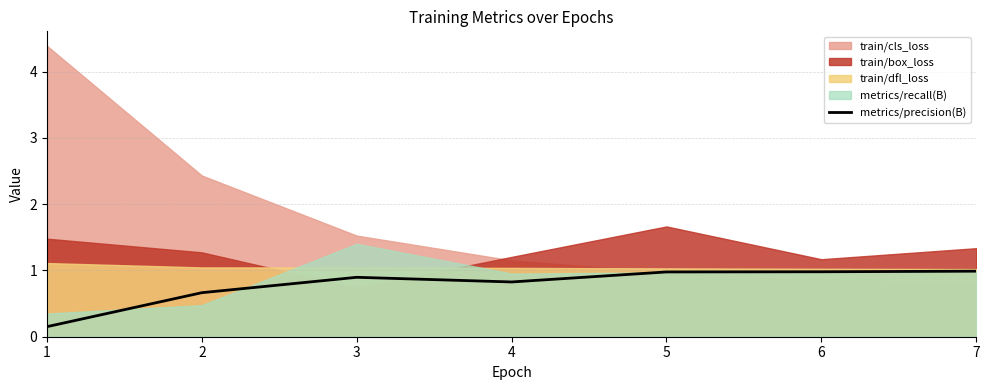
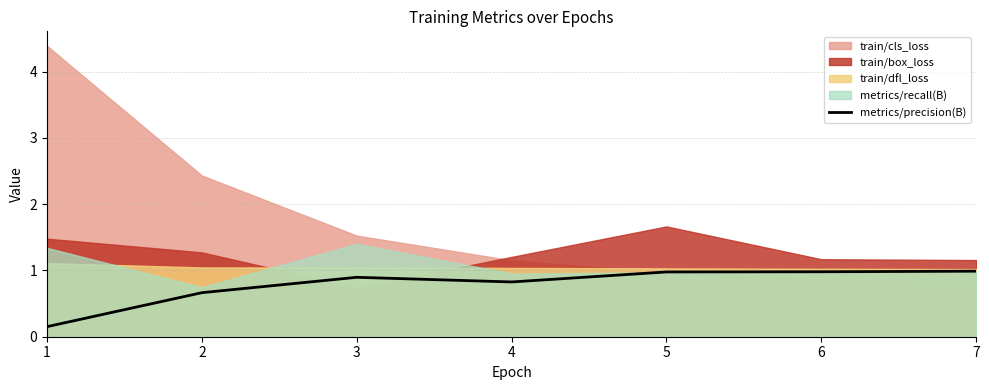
  {
    "metrics/precision(B)": {
      "1": 0.2,
      "2": 0.7,
      "3": 0.9,
      "4": 0.8
    },
    "train/box_loss": {
      "1": 1.5,
      "2": 1.3,
      "3": 0.7,
      "4": 1.2,
      "5": 1.7,
      "6": 1.2,
-     "7": 1.3
+     "7": 1.2
    },
    "metrics/recall(B)": {
-     "1": 0.4,
-     "2": 0.5,
+     "1": 1.3,
+     "2": 0.7,
      "3": 1.4,
      "4": 1.0
    }
  }
